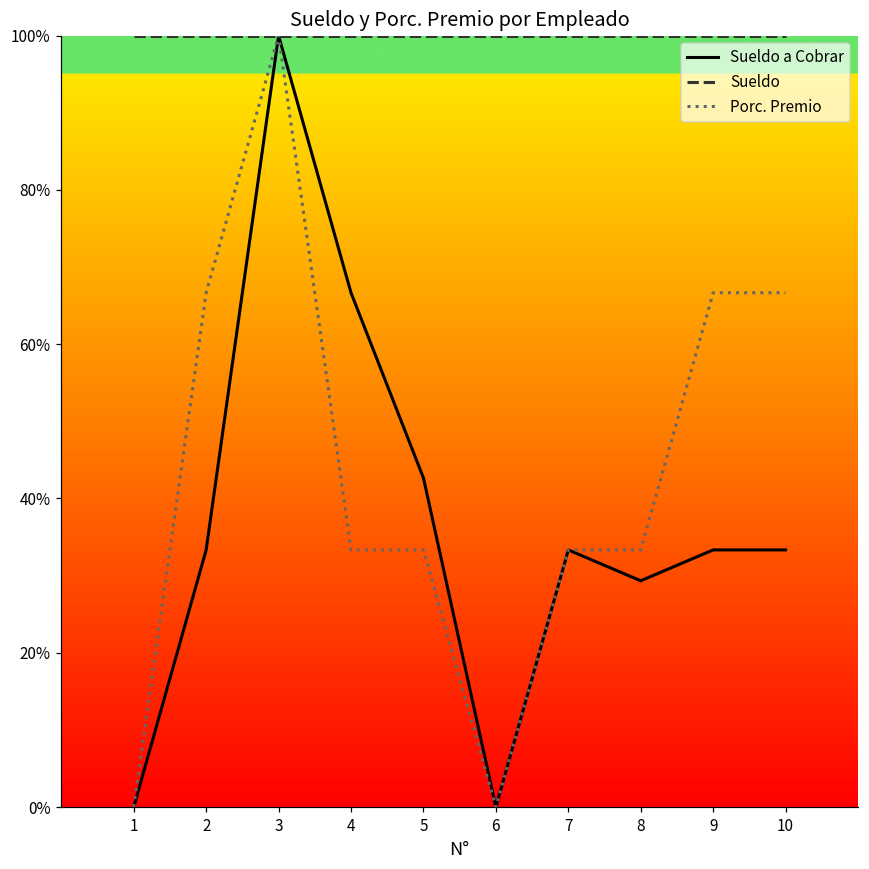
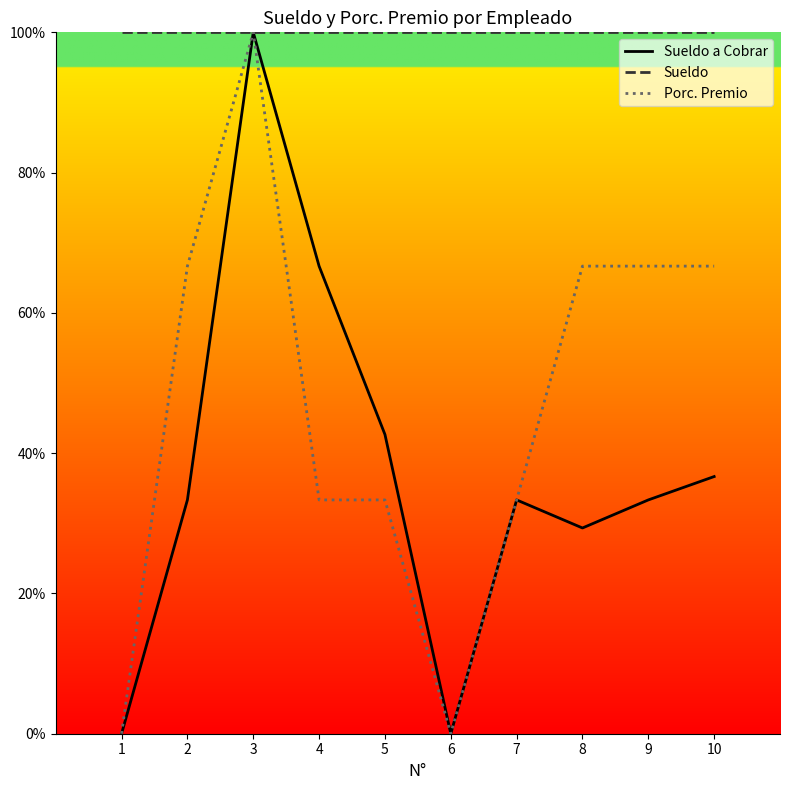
  {
    "Sueldo a Cobrar": {
      "2": "33%",
      "4": "67%",
      "5": "43%",
      "8": "29%",
      "9": "33%",
-     "10": "33%"
+     "10": "37%"
    },
    "Sueldo": {
      "1": "100%",
      "2": "100%",
      "4": "100%",
      "5": "100%",
      "6": "100%",
      "7": "100%",
      "8": "100%",
      "9": "100%",
      "10": "100%"
    },
    "Porc. Premio": {
      "2": "67%",
      "4": "33%",
      "5": "33%",
-     "8": "33%",
+     "8": "67%",
      "9": "67%",
      "10": "67%"
    }
  }
